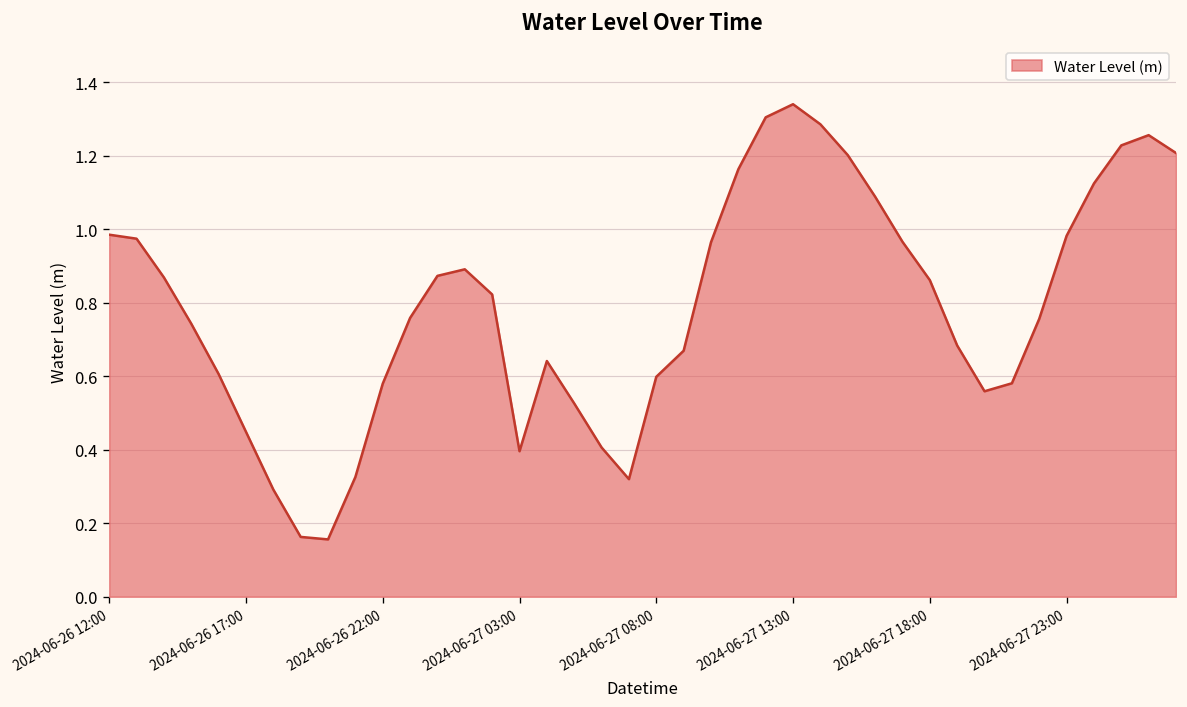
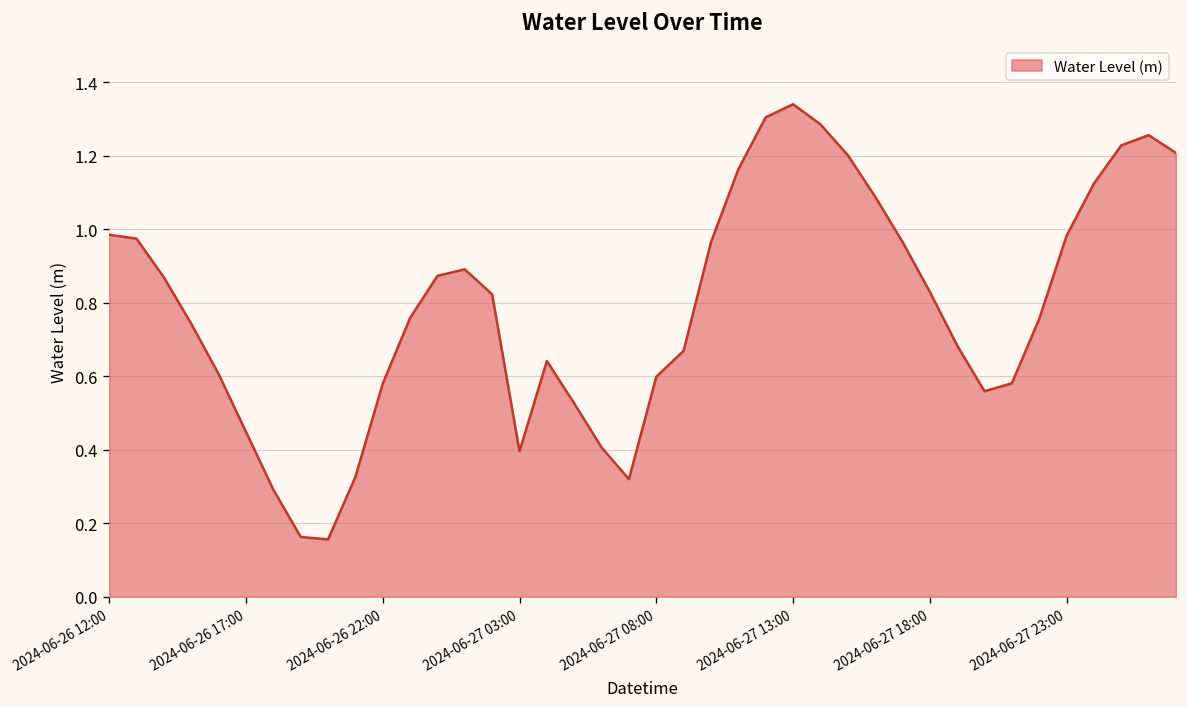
  {
    "2024-06-26 12:00": 0.99,
    "2024-06-26 17:00": 0.45,
    "2024-06-26 22:00": 0.58,
    "2024-06-27 03:00": 0.40,
    "2024-06-27 08:00": 0.60,
    "2024-06-27 13:00": 1.34,
-   "2024-06-27 18:00": 0.86,
+   "2024-06-27 18:00": 0.83,
    "2024-06-27 23:00": 0.98
  }
